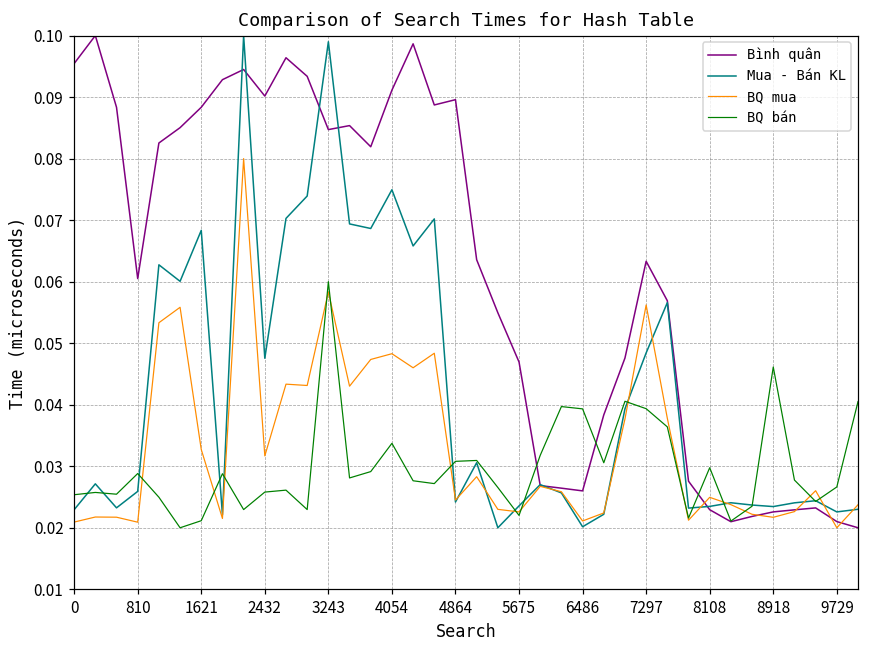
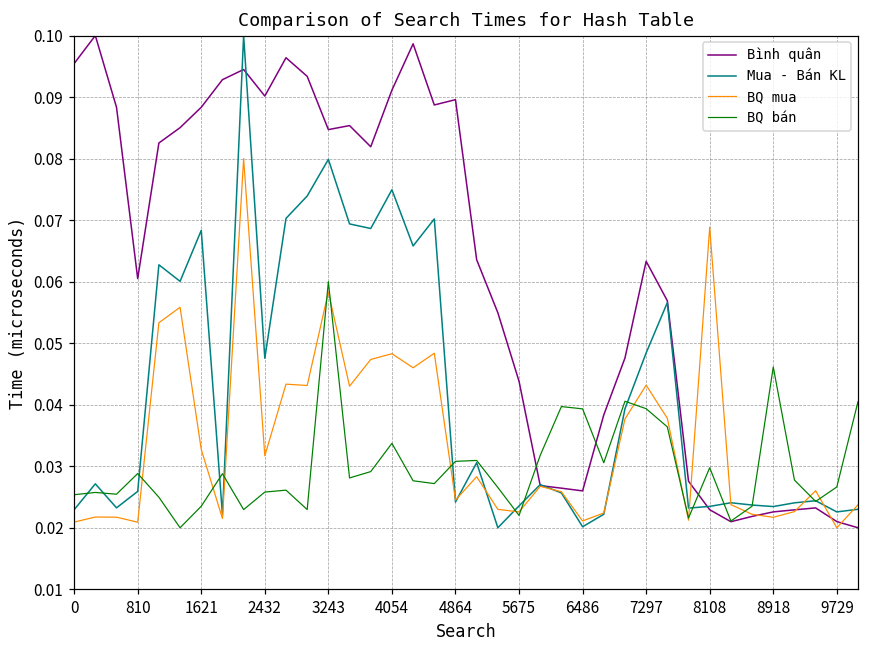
  {
    "Bình quân": {
      "0": 0.095,
      "810": 0.061,
      "1621": 0.088,
      "2432": 0.090,
      "3243": 0.085,
      "4054": 0.091,
      "4864": 0.090,
-     "5675": 0.047,
+     "5675": 0.044,
      "6486": 0.026,
      "7297": 0.063,
      "8108": 0.023,
      "8918": 0.023,
      "9729": 0.021
    },
    "Mua - Bán KL": {
      "0": 0.023,
      "810": 0.026,
      "1621": 0.068,
      "2432": 0.048,
-     "3243": 0.099,
+     "3243": 0.080,
      "4054": 0.075,
      "5675": 0.024,
      "6486": 0.020,
      "7297": 0.048,
      "8108": 0.023,
      "8918": 0.023,
      "9729": 0.023
    },
    "BQ mua": {
      "0": 0.021,
      "810": 0.021,
      "1621": 0.033,
      "2432": 0.032,
      "3243": 0.058,
      "4054": 0.048,
      "5675": 0.023,
      "6486": 0.021,
-     "7297": 0.056,
-     "8108": 0.025,
+     "7297": 0.043,
+     "8108": 0.069,
      "8918": 0.022,
      "9729": 0.020
    },
    "BQ bán": {
      "0": 0.025,
      "810": 0.029,
-     "1621": 0.021,
+     "1621": 0.024,
      "2432": 0.026,
      "3243": 0.060,
      "4054": 0.034,
      "4864": 0.031,
      "5675": 0.022,
      "6486": 0.039,
      "7297": 0.039,
      "8108": 0.030,
      "8918": 0.046,
      "9729": 0.027
    }
  }
